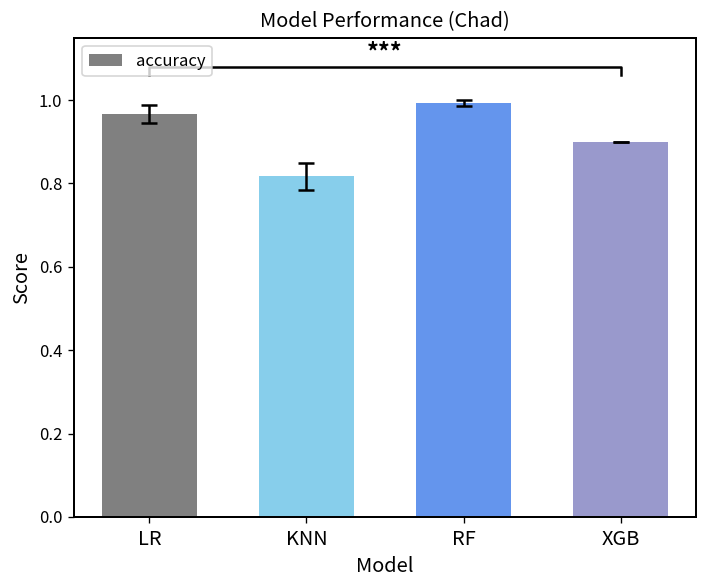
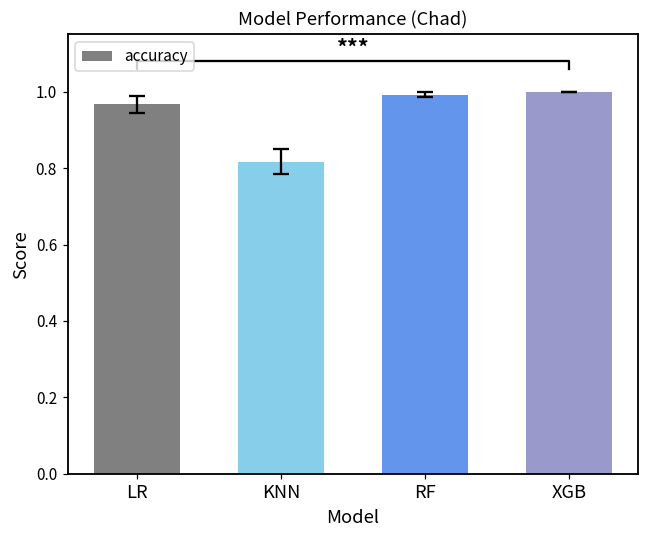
  {
    "accuracy": {
      "LR": 0.97,
      "KNN": 0.82,
      "RF": 0.99,
-     "XGB": 0.9
+     "XGB": 1.0
    }
  }
